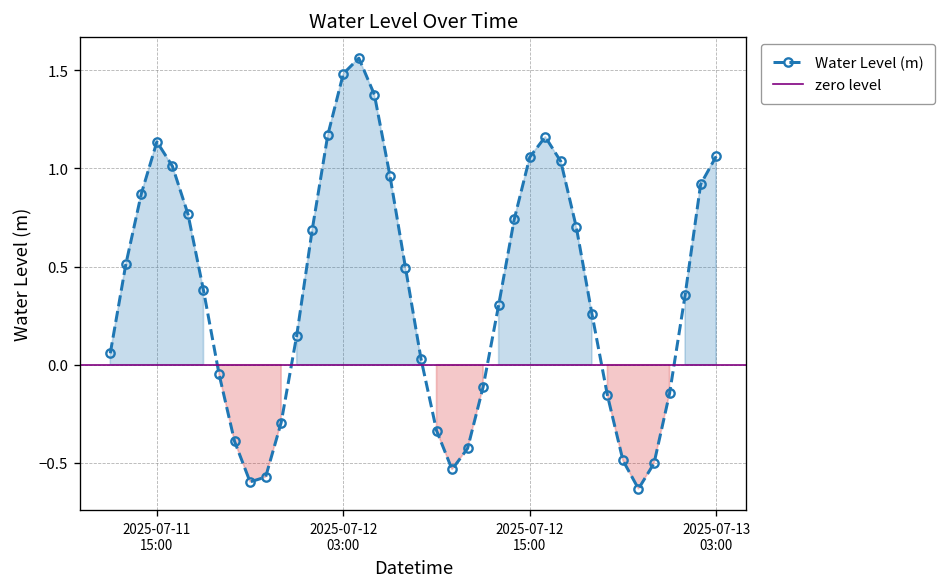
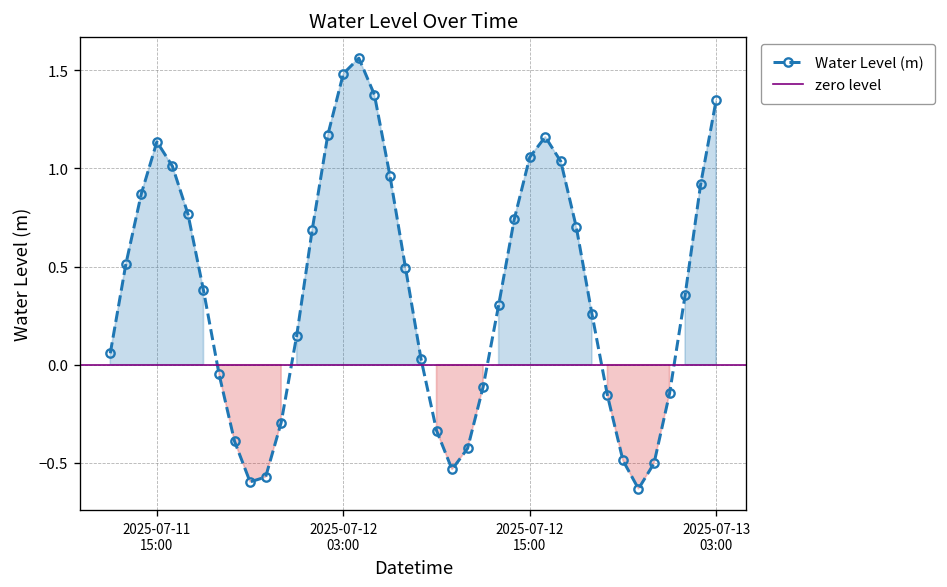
  {
    "2025-07-11 15:00": 1.14,
    "2025-07-12 03:00": 1.48,
    "2025-07-12 15:00": 1.06,
-   "2025-07-13 03:00": 1.06
+   "2025-07-13 03:00": 1.35
  }
